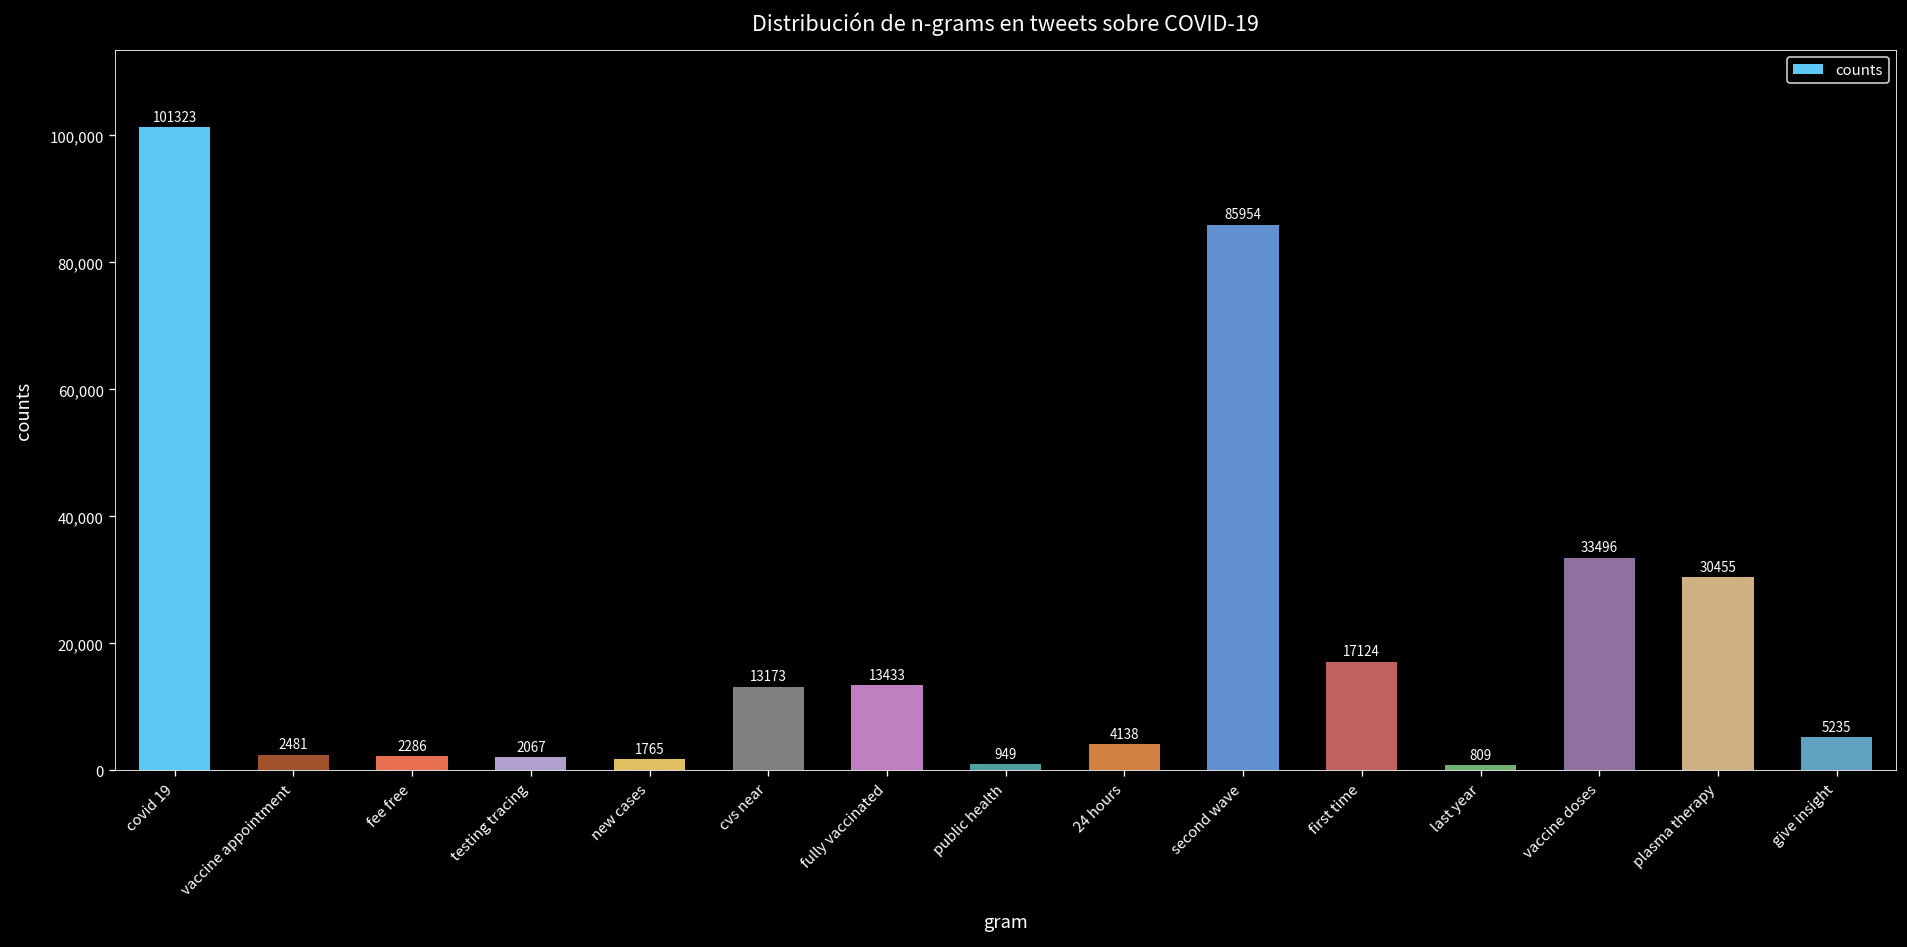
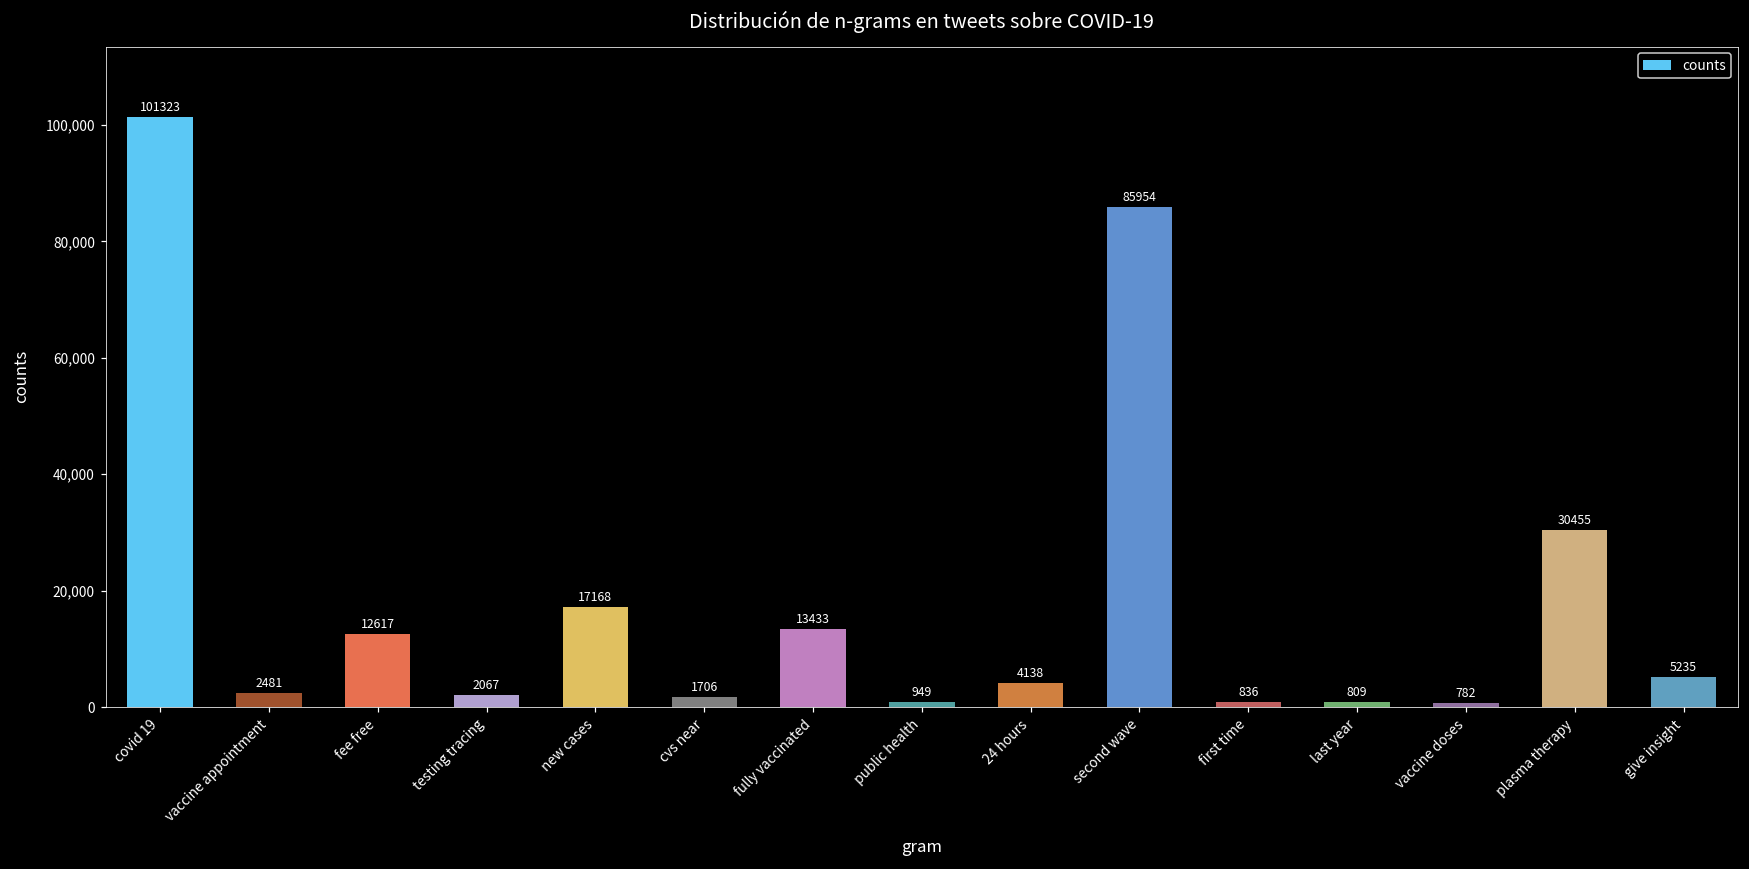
  {
    "covid 19": 101323,
    "vaccine appointment": 2481,
-   "fee free": 2286,
+   "fee free": 12617,
    "testing tracing": 2067,
-   "new cases": 1765,
-   "cvs near": 13173,
+   "new cases": 17168,
+   "cvs near": 1706,
    "fully vaccinated": 13433,
    "public health": 949,
    "24 hours": 4138,
    "second wave": 85954,
-   "first time": 17124,
+   "first time": 836,
    "last year": 809,
-   "vaccine doses": 33496,
+   "vaccine doses": 782,
    "plasma therapy": 30455,
    "give insight": 5235
  }
